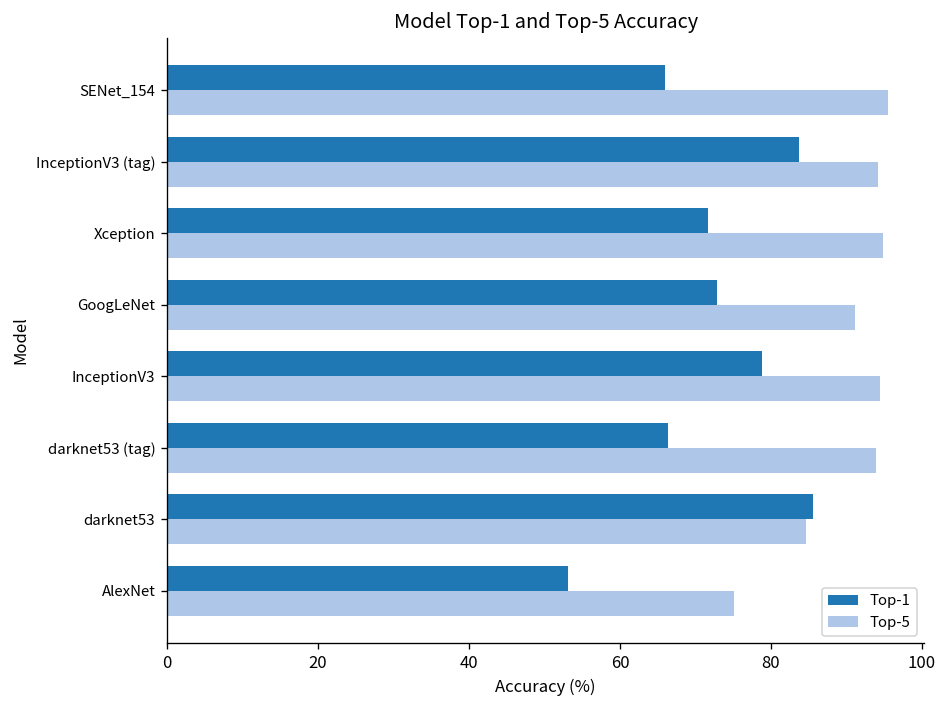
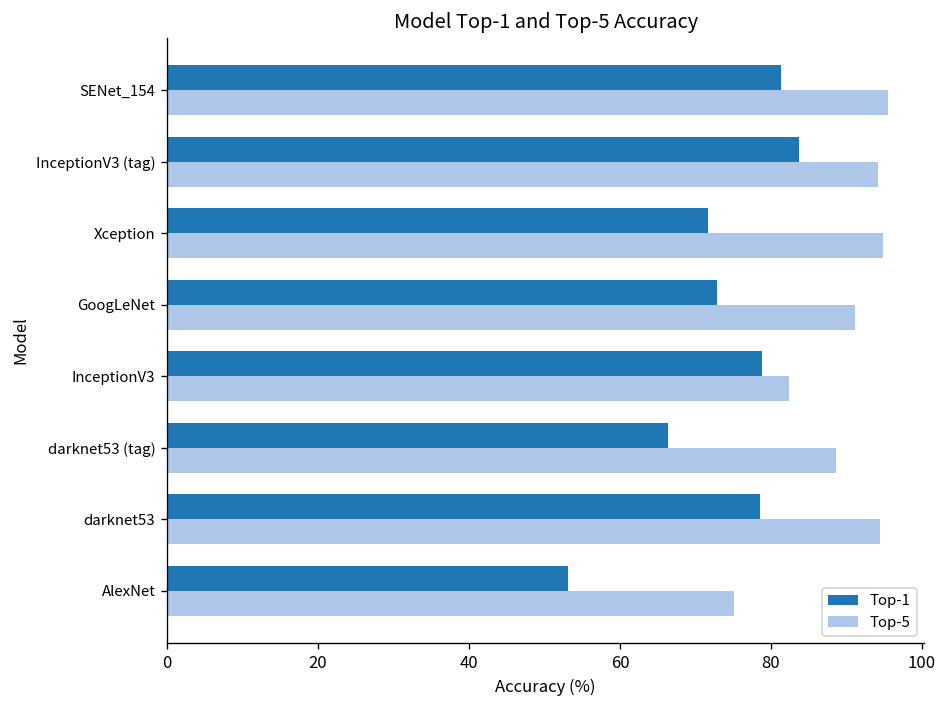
  {
    "Top-1": {
-     "SENet_154": 66,
+     "SENet_154": 81,
      "InceptionV3 (tag)": 84,
      "Xception": 72,
      "GoogLeNet": 73,
      "InceptionV3": 79,
      "darknet53 (tag)": 66,
-     "darknet53": 86,
+     "darknet53": 79,
      "AlexNet": 53
    },
    "Top-5": {
      "SENet_154": 96,
      "InceptionV3 (tag)": 94,
      "Xception": 95,
      "GoogLeNet": 91,
-     "InceptionV3": 94,
-     "darknet53 (tag)": 94,
-     "darknet53": 85,
+     "InceptionV3": 82,
+     "darknet53 (tag)": 89,
+     "darknet53": 94,
      "AlexNet": 75
    }
  }
